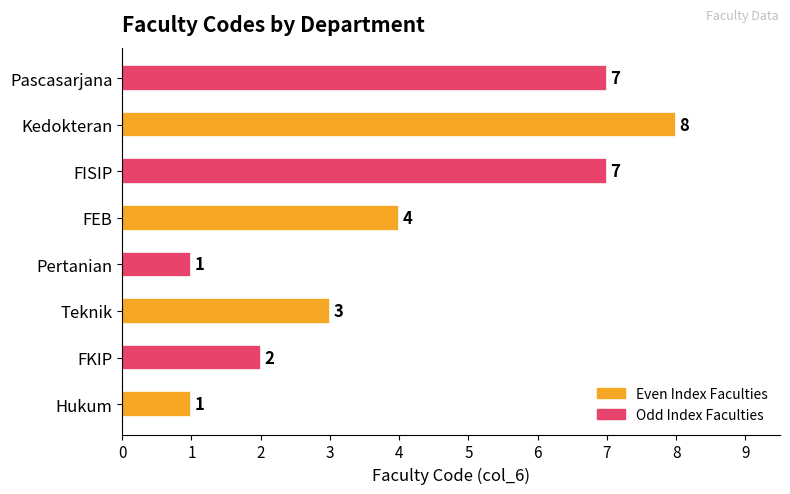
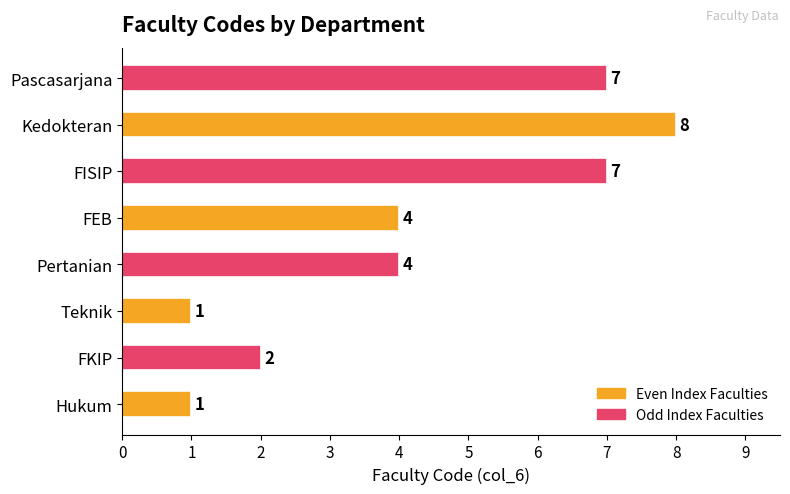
  {
    "Pascasarjana": 7,
    "Kedokteran": 8,
    "FISIP": 7,
    "FEB": 4,
-   "Pertanian": 1,
-   "Teknik": 3,
+   "Pertanian": 4,
+   "Teknik": 1,
    "FKIP": 2,
    "Hukum": 1
  }
